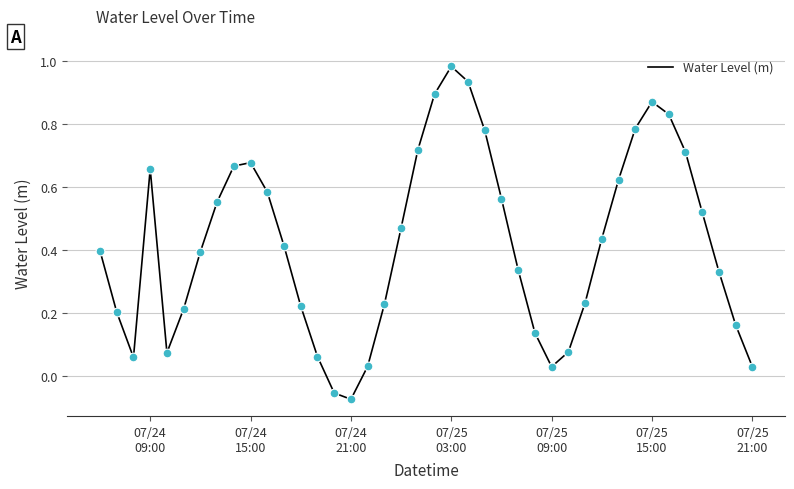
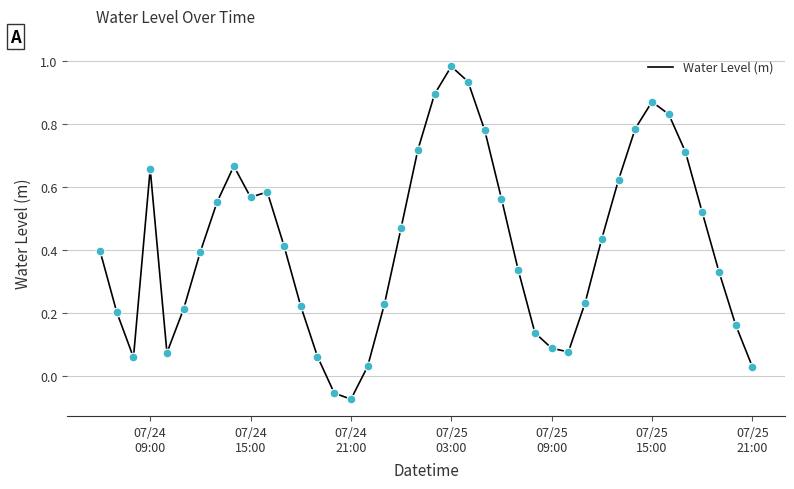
  {
    "07/24 09:00": 0.66,
-   "07/24 15:00": 0.68,
+   "07/24 15:00": 0.57,
    "07/24 21:00": -0.07,
    "07/25 03:00": 0.98,
-   "07/25 09:00": 0.03,
+   "07/25 09:00": 0.09,
    "07/25 15:00": 0.87,
    "07/25 21:00": 0.03
  }
